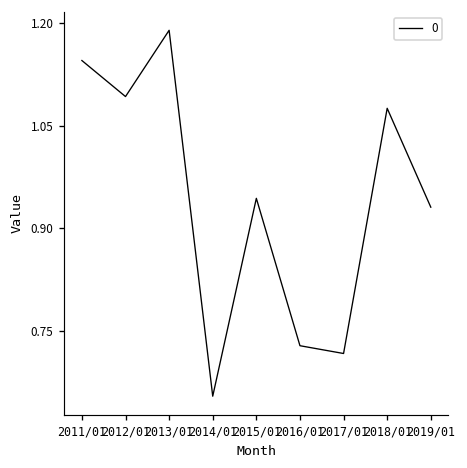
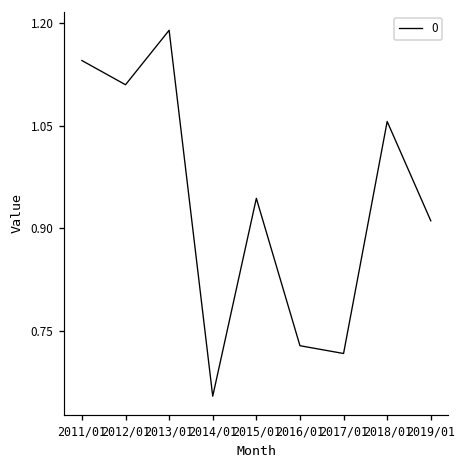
  {
    "2011/01": 1.15,
-   "2012/01": 1.09,
+   "2012/01": 1.11,
    "2013/01": 1.19,
    "2014/01": 0.65,
    "2015/01": 0.94,
    "2016/01": 0.73,
    "2017/01": 0.72,
-   "2018/01": 1.08,
-   "2019/01": 0.93
+   "2018/01": 1.06,
+   "2019/01": 0.91
  }
